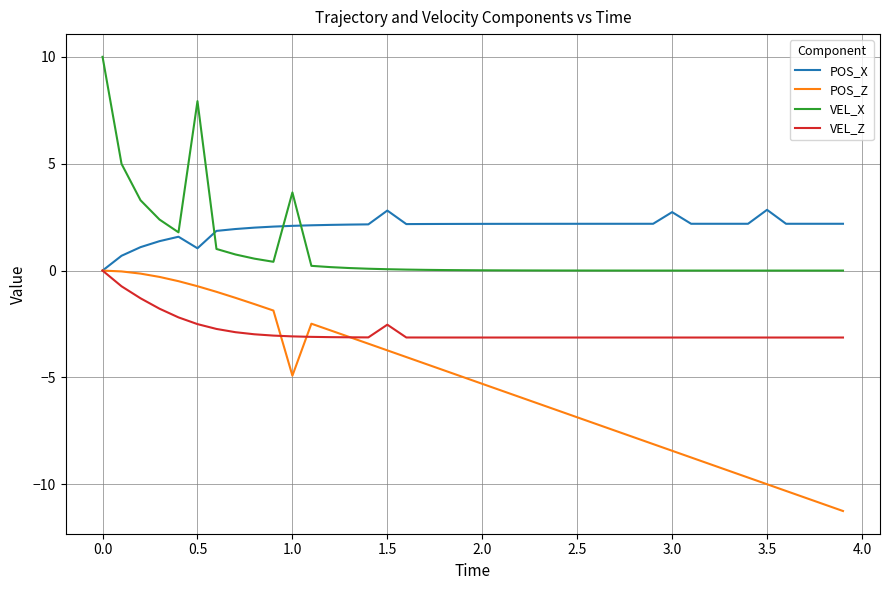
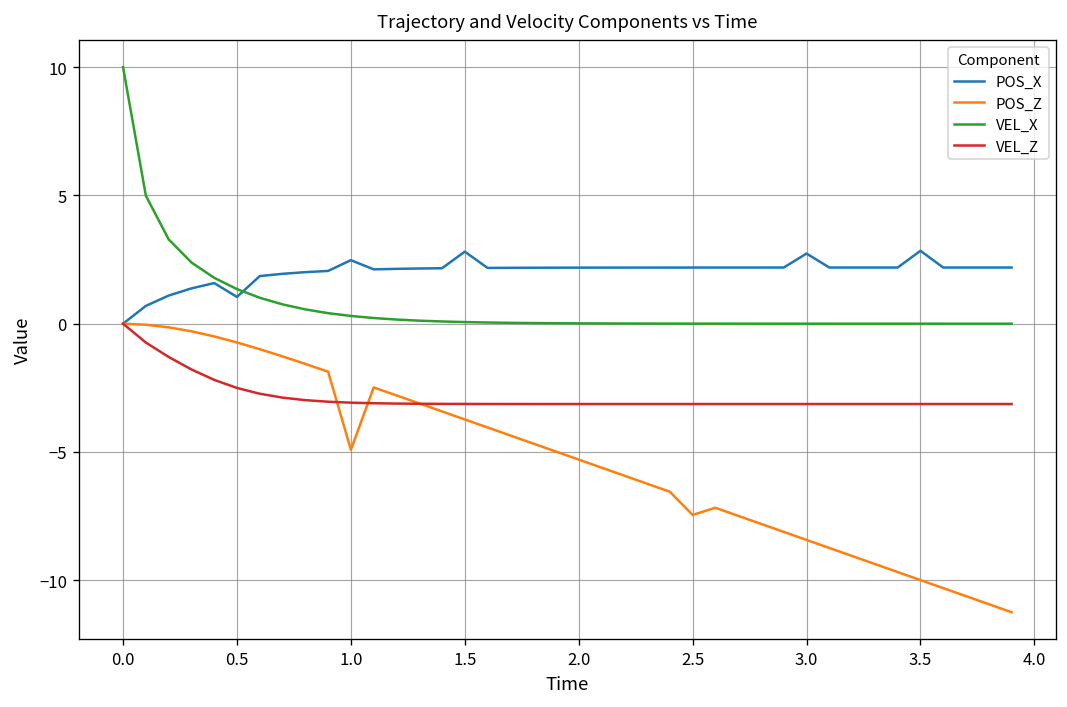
  {
    "POS_X": {
      "0.5": 1.0,
-     "1.0": 2.1,
+     "1.0": 2.5,
      "1.5": 2.8,
      "2.0": 2.2,
      "2.5": 2.2,
      "3.0": 2.7,
      "3.5": 2.8
    },
    "POS_Z": {
      "0.5": -0.7,
      "1.0": -4.9,
      "1.5": -3.7,
      "2.0": -5.3,
-     "2.5": -6.9,
+     "2.5": -7.5,
      "3.0": -8.4,
      "3.5": -10.0
    },
    "VEL_X": {
      "0.0": 10.0,
-     "0.5": 7.9,
-     "1.0": 3.7,
+     "0.5": 1.3,
+     "1.0": 0.3,
      "1.5": 0.1,
      "2.0": 0.0,
      "2.5": 0.0,
      "3.0": 0.0,
      "3.5": 0.0
    },
    "VEL_Z": {
      "0.5": -2.5,
      "1.0": -3.1,
-     "1.5": -2.5,
+     "1.5": -3.1,
      "2.0": -3.1,
      "2.5": -3.1,
      "3.0": -3.1,
      "3.5": -3.1
    }
  }
